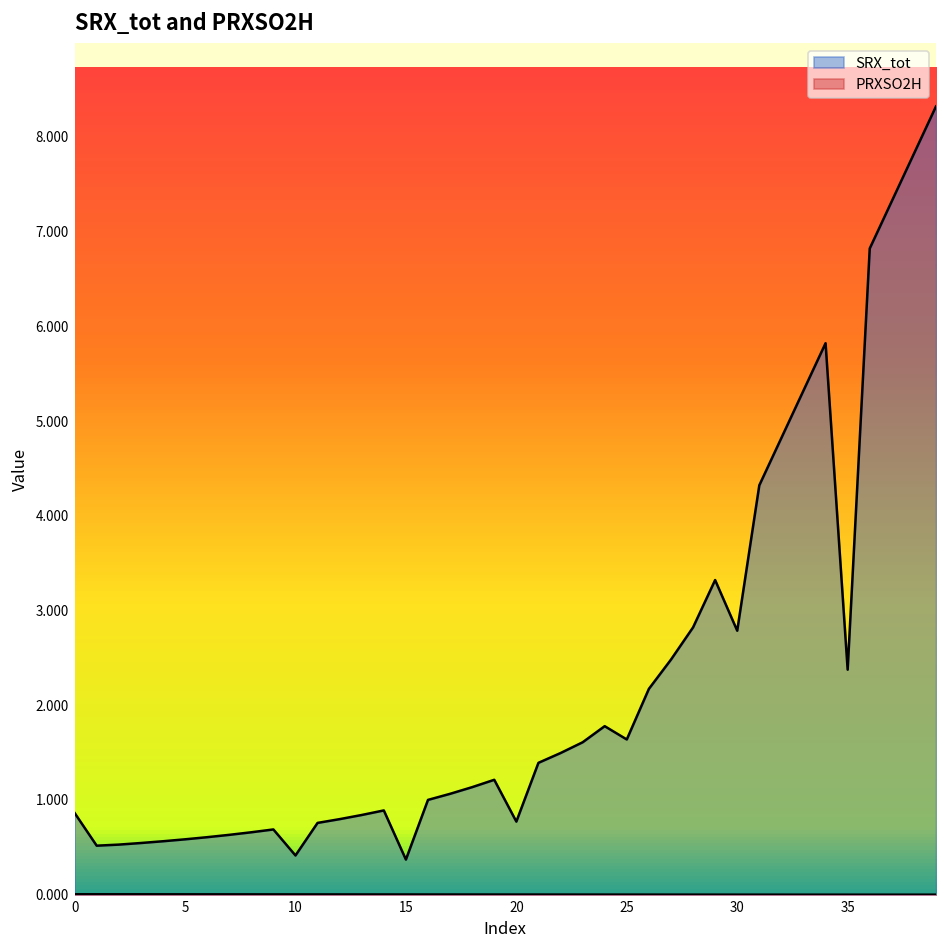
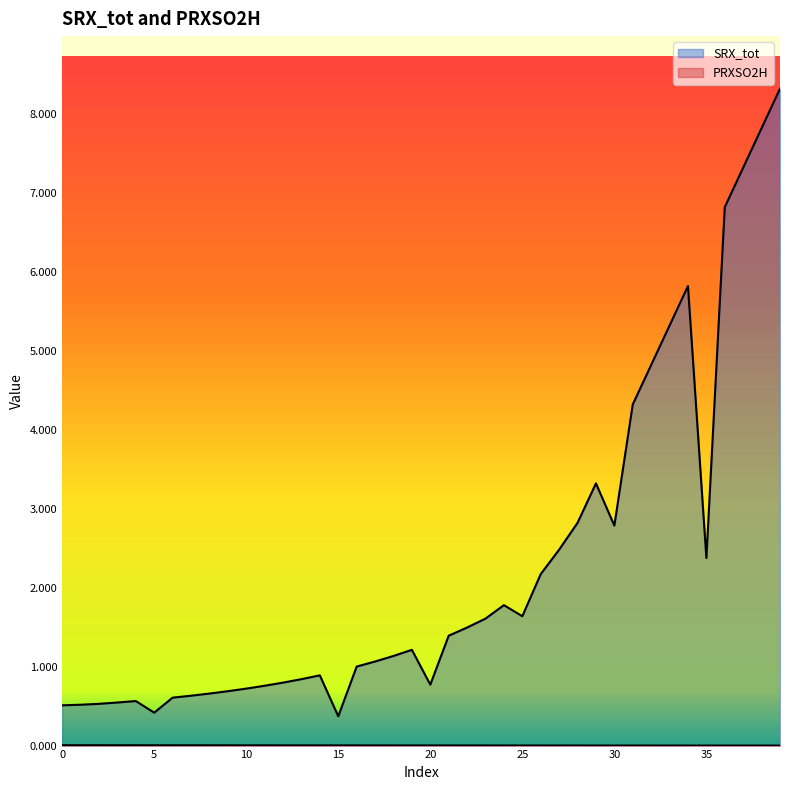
  {
    "SRX_tot": {
-     "0": 0.9,
-     "5": 0.6,
-     "10": 0.4,
+     "0": 0.5,
+     "5": 0.4,
+     "10": 0.7,
      "15": 0.4,
      "20": 0.8,
      "25": 1.6,
      "30": 2.8,
      "35": 2.4
    },
    "PRXSO2H": {
      "0": 0.0,
      "5": 0.0,
      "10": 0.0,
      "15": 0.0,
      "20": 0.0,
      "25": 0.0,
      "30": 0.0,
      "35": 0.0
    }
  }
